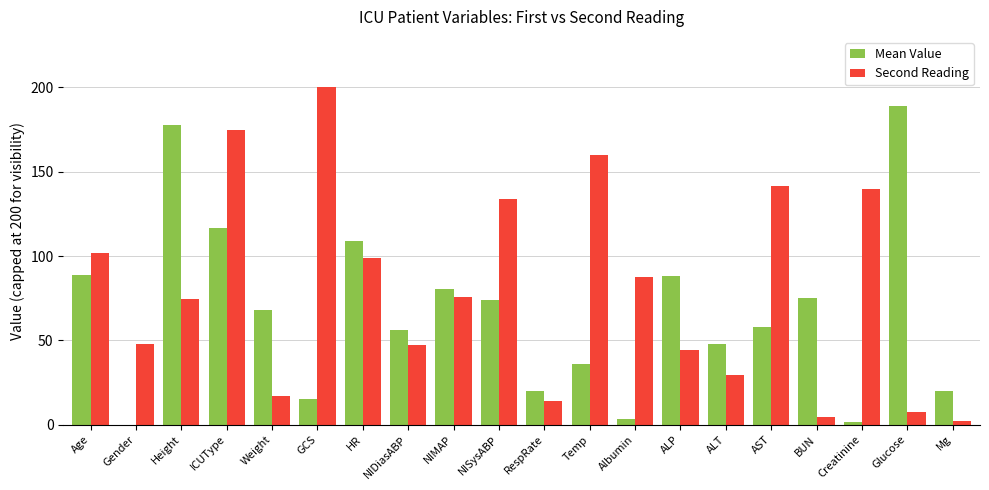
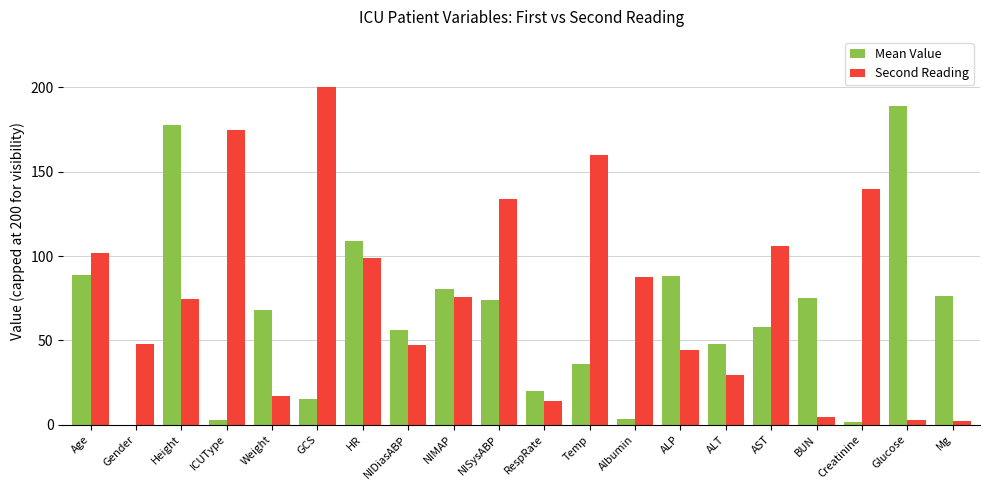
  {
    "Mean Value": {
      "Age": 89,
      "Gender": 0,
      "Height": 178,
-     "ICUType": 117,
+     "ICUType": 3,
      "Weight": 68,
      "GCS": 15,
      "HR": 109,
      "NIDiasABP": 56,
      "NIMAP": 81,
      "NISysABP": 74,
      "RespRate": 20,
      "Temp": 36,
      "Albumin": 3,
      "ALP": 88,
      "ALT": 48,
      "AST": 58,
      "BUN": 75,
      "Creatinine": 2,
      "Glucose": 189,
-     "Mg": 20
+     "Mg": 77
    },
    "Second Reading": {
      "Age": 102,
      "Gender": 48,
      "Height": 75,
      "ICUType": 175,
      "Weight": 17,
      "GCS": 200,
      "HR": 99,
      "NIDiasABP": 47,
      "NIMAP": 76,
      "NISysABP": 134,
      "RespRate": 14,
      "Temp": 160,
      "Albumin": 88,
      "ALP": 44,
      "ALT": 29,
-     "AST": 141,
+     "AST": 106,
      "BUN": 4,
      "Creatinine": 140,
-     "Glucose": 8,
+     "Glucose": 3,
      "Mg": 2
    }
  }
